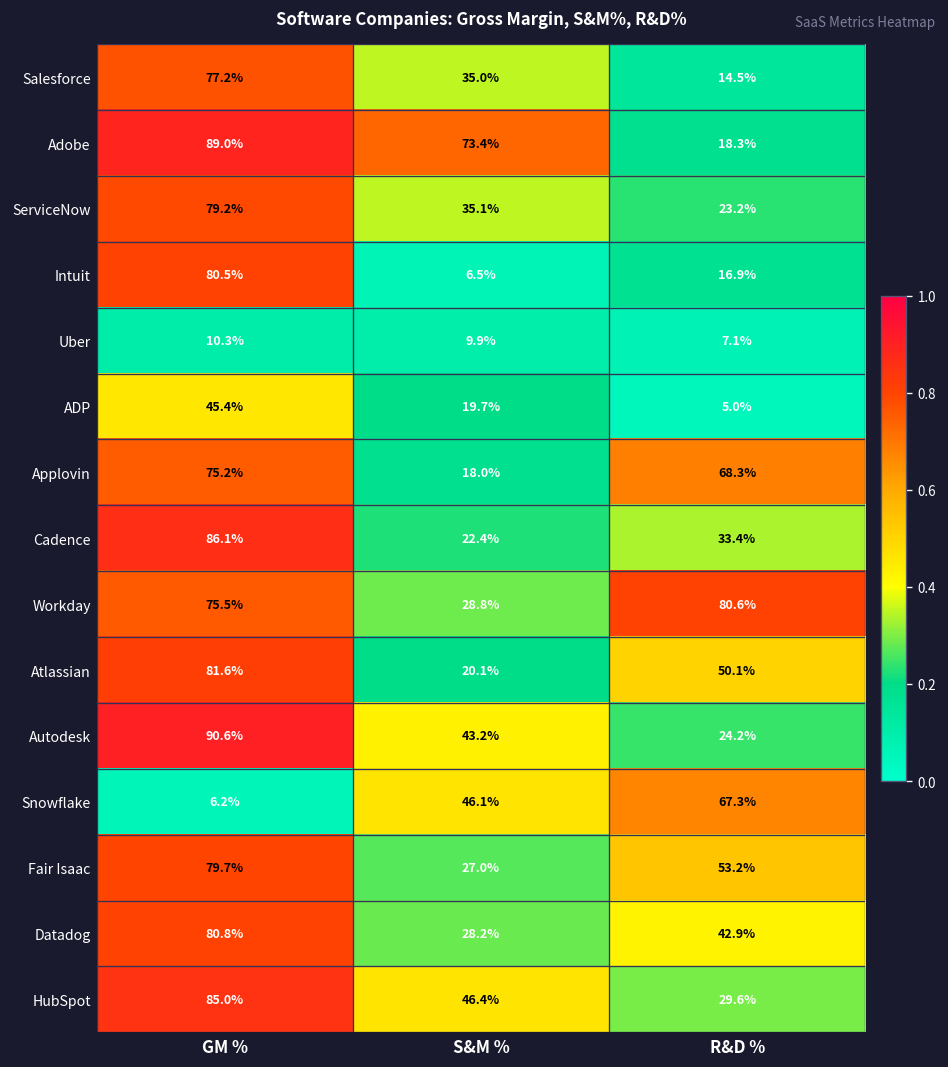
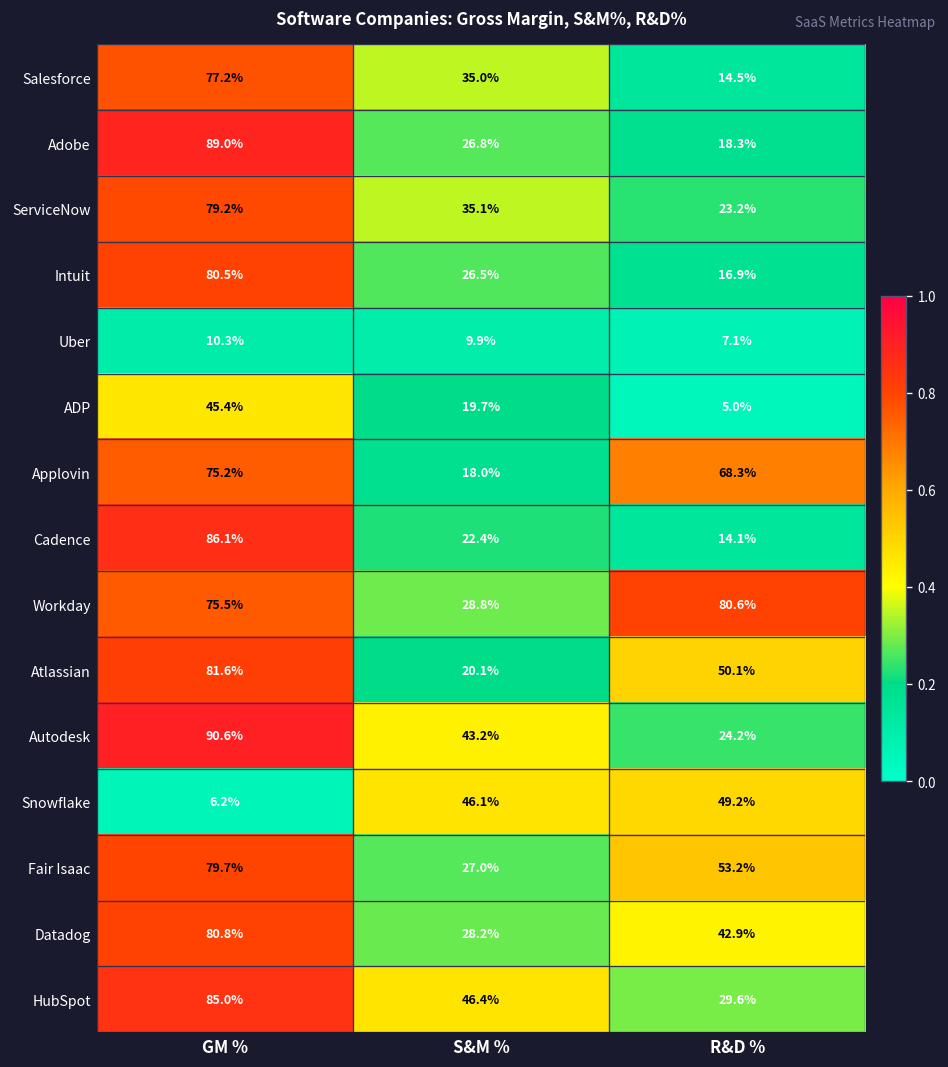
  {
    "Salesforce": {
      "GM %": "77.2%",
      "S&M %": "35.0%",
      "R&D %": "14.5%"
    },
    "Adobe": {
      "GM %": "89.0%",
-     "S&M %": "73.4%",
+     "S&M %": "26.8%",
      "R&D %": "18.3%"
    },
    "ServiceNow": {
      "GM %": "79.2%",
      "S&M %": "35.1%",
      "R&D %": "23.2%"
    },
    "Intuit": {
      "GM %": "80.5%",
-     "S&M %": "6.5%",
+     "S&M %": "26.5%",
      "R&D %": "16.9%"
    },
    "Uber": {
      "GM %": "10.3%",
      "S&M %": "9.9%",
      "R&D %": "7.1%"
    },
    "ADP": {
      "GM %": "45.4%",
      "S&M %": "19.7%",
      "R&D %": "5.0%"
    },
    "Applovin": {
      "GM %": "75.2%",
      "S&M %": "18.0%",
      "R&D %": "68.3%"
    },
    "Cadence": {
      "GM %": "86.1%",
      "S&M %": "22.4%",
-     "R&D %": "33.4%"
+     "R&D %": "14.1%"
    },
    "Workday": {
      "GM %": "75.5%",
      "S&M %": "28.8%",
      "R&D %": "80.6%"
    },
    "Atlassian": {
      "GM %": "81.6%",
      "S&M %": "20.1%",
      "R&D %": "50.1%"
    },
    "Autodesk": {
      "GM %": "90.6%",
      "S&M %": "43.2%",
      "R&D %": "24.2%"
    },
    "Snowflake": {
      "GM %": "6.2%",
      "S&M %": "46.1%",
-     "R&D %": "67.3%"
+     "R&D %": "49.2%"
    },
    "Fair Isaac": {
      "GM %": "79.7%",
      "S&M %": "27.0%",
      "R&D %": "53.2%"
    },
    "Datadog": {
      "GM %": "80.8%",
      "S&M %": "28.2%",
      "R&D %": "42.9%"
    },
    "HubSpot": {
      "GM %": "85.0%",
      "S&M %": "46.4%",
      "R&D %": "29.6%"
    }
  }
